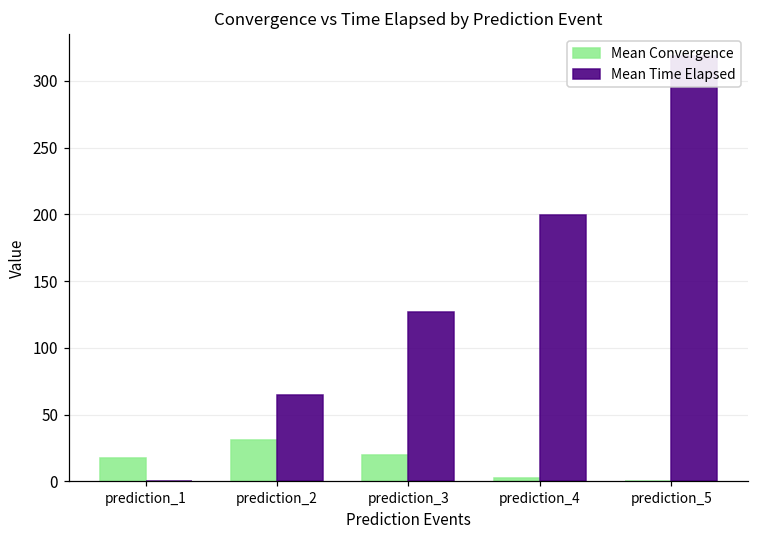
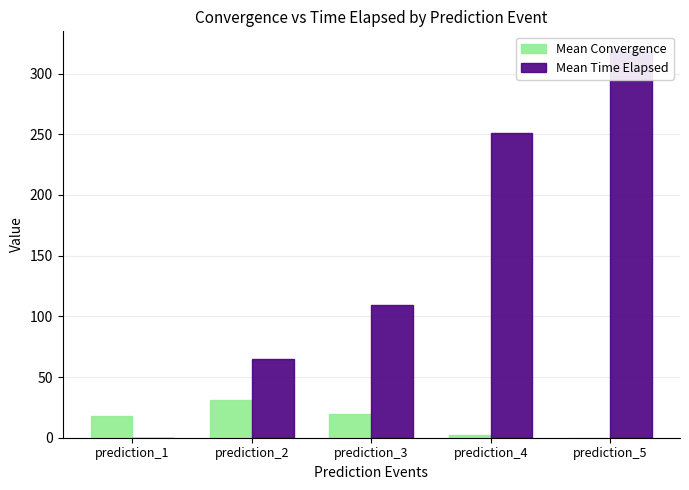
  {
    "Mean Convergence": {
      "prediction_1": 18,
      "prediction_2": 31,
      "prediction_3": 20,
      "prediction_4": 2
    },
    "Mean Time Elapsed": {
      "prediction_1": 0,
      "prediction_2": 65,
-     "prediction_3": 127,
-     "prediction_4": 199
+     "prediction_3": 109,
+     "prediction_4": 251
    }
  }
